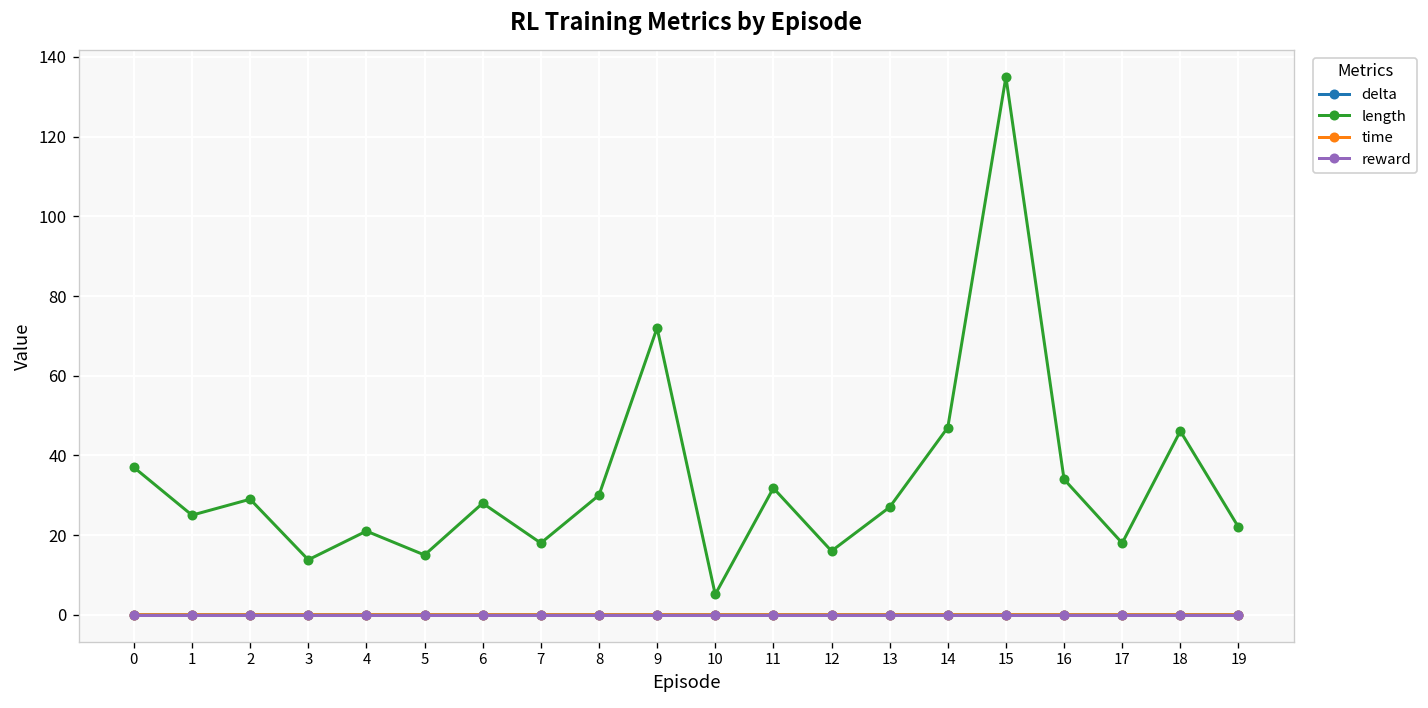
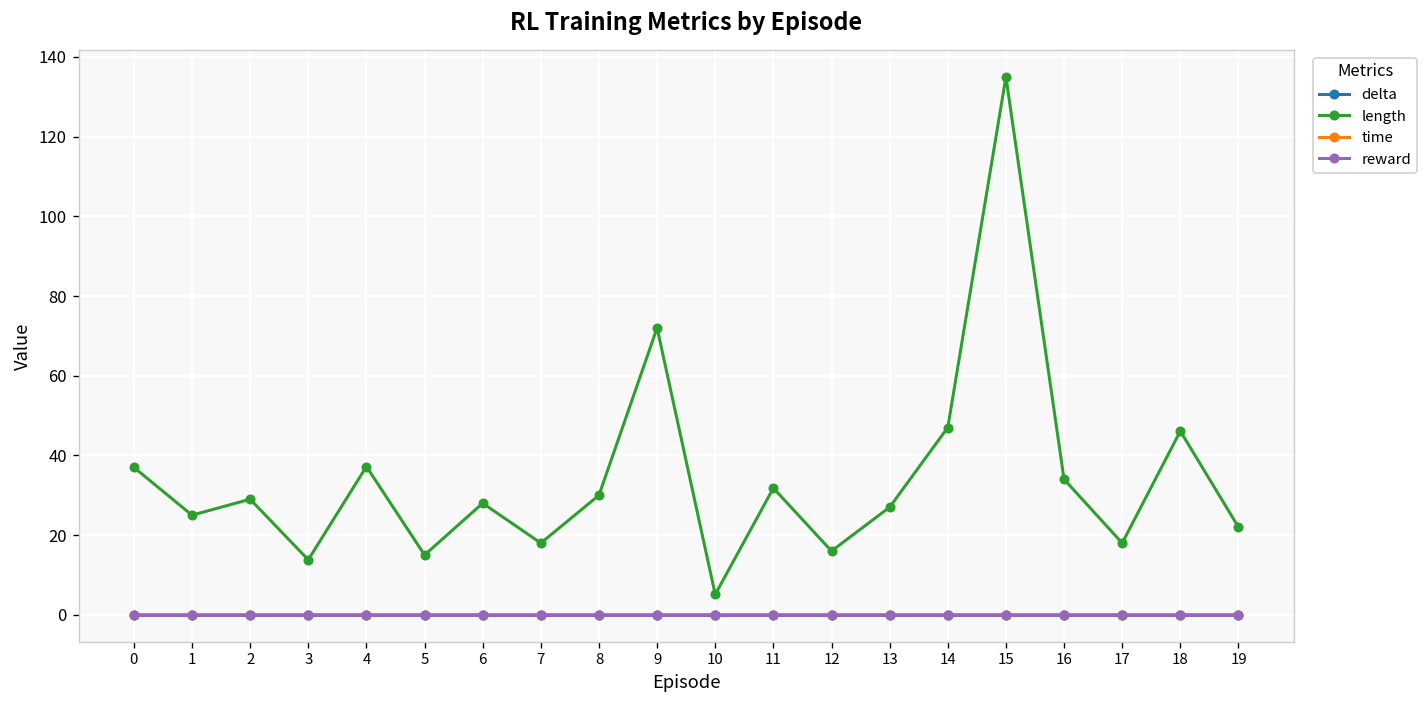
  {
    "reward": {
      "0": 0,
      "1": 0,
      "2": 0,
      "3": 0,
      "4": 0,
      "5": 0,
      "6": 0,
      "7": 0,
      "8": 0,
      "9": 0,
      "10": 0,
      "11": 0,
      "12": 0,
      "13": 0,
      "14": 0,
      "15": 0,
      "16": 0,
      "17": 0,
      "18": 0,
      "19": 0
    },
    "length": {
      "0": 37,
      "1": 25,
      "2": 29,
      "3": 14,
-     "4": 21,
+     "4": 37,
      "5": 15,
      "6": 28,
      "7": 18,
      "8": 30,
      "9": 72,
      "10": 5,
      "11": 32,
      "12": 16,
      "13": 27,
      "14": 47,
      "15": 135,
      "16": 34,
      "17": 18,
      "18": 46,
      "19": 22
    }
  }
